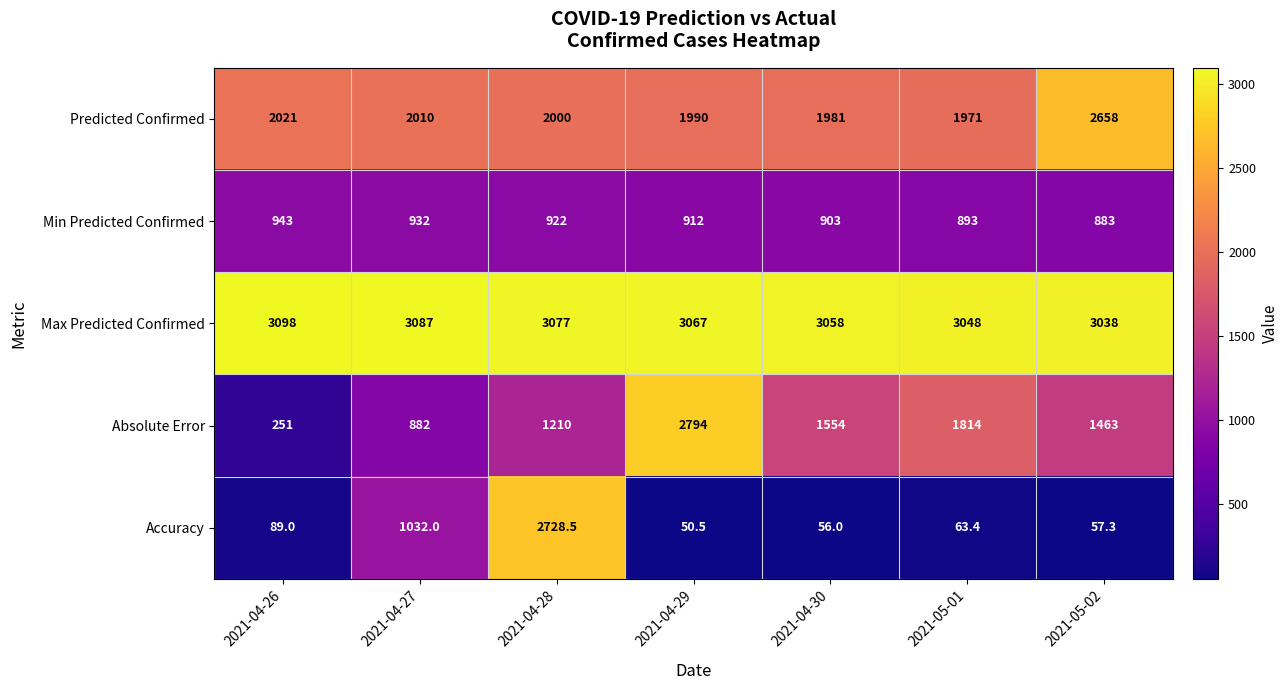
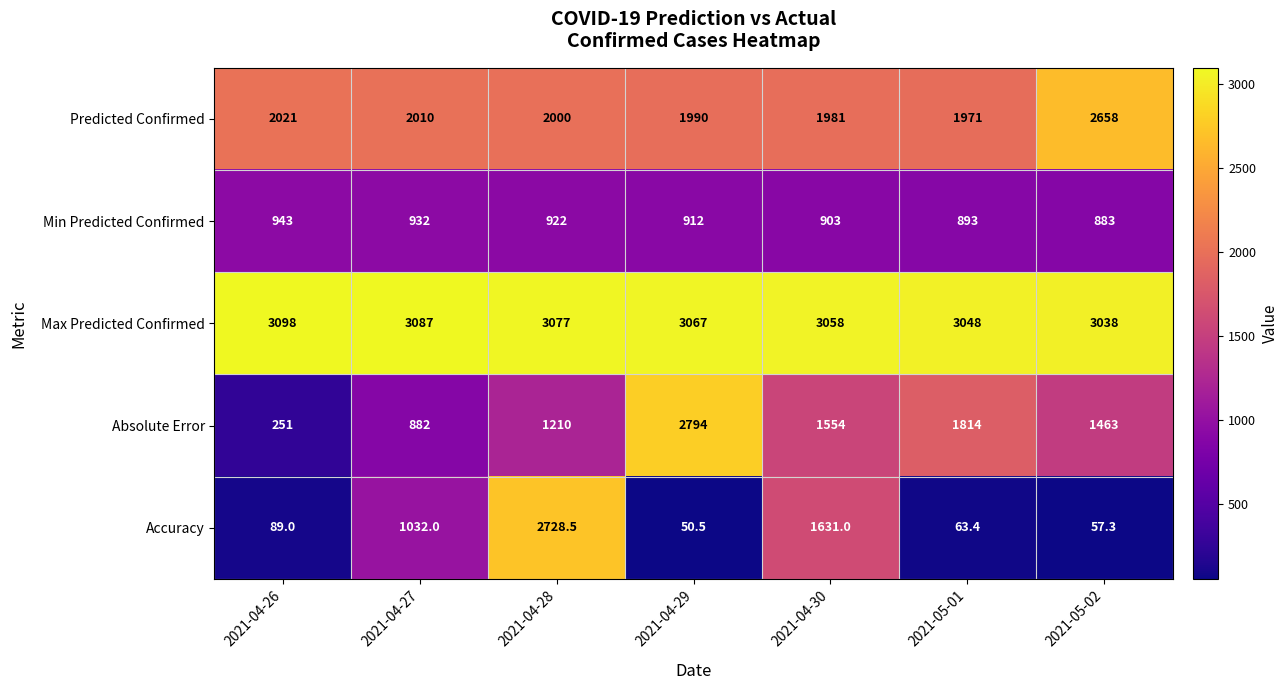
  {
    "Predicted Confirmed": {
      "2021-04-26": 2021,
      "2021-04-27": 2010,
      "2021-04-28": 2000,
      "2021-04-29": 1990,
      "2021-04-30": 1981,
      "2021-05-01": 1971,
      "2021-05-02": 2658
    },
    "Min Predicted Confirmed": {
      "2021-04-26": 943,
      "2021-04-27": 932,
      "2021-04-28": 922,
      "2021-04-29": 912,
      "2021-04-30": 903,
      "2021-05-01": 893,
      "2021-05-02": 883
    },
    "Max Predicted Confirmed": {
      "2021-04-26": 3098,
      "2021-04-27": 3087,
      "2021-04-28": 3077,
      "2021-04-29": 3067,
      "2021-04-30": 3058,
      "2021-05-01": 3048,
      "2021-05-02": 3038
    },
    "Absolute Error": {
      "2021-04-26": 251,
      "2021-04-27": 882,
      "2021-04-28": 1210,
      "2021-04-29": 2794,
      "2021-04-30": 1554,
      "2021-05-01": 1814,
      "2021-05-02": 1463
    },
    "Accuracy": {
      "2021-04-26": 89.0,
      "2021-04-27": 1032.0,
      "2021-04-28": 2728.5,
      "2021-04-29": 50.5,
-     "2021-04-30": 56.0,
+     "2021-04-30": 1631.0,
      "2021-05-01": 63.4,
      "2021-05-02": 57.3
    }
  }
